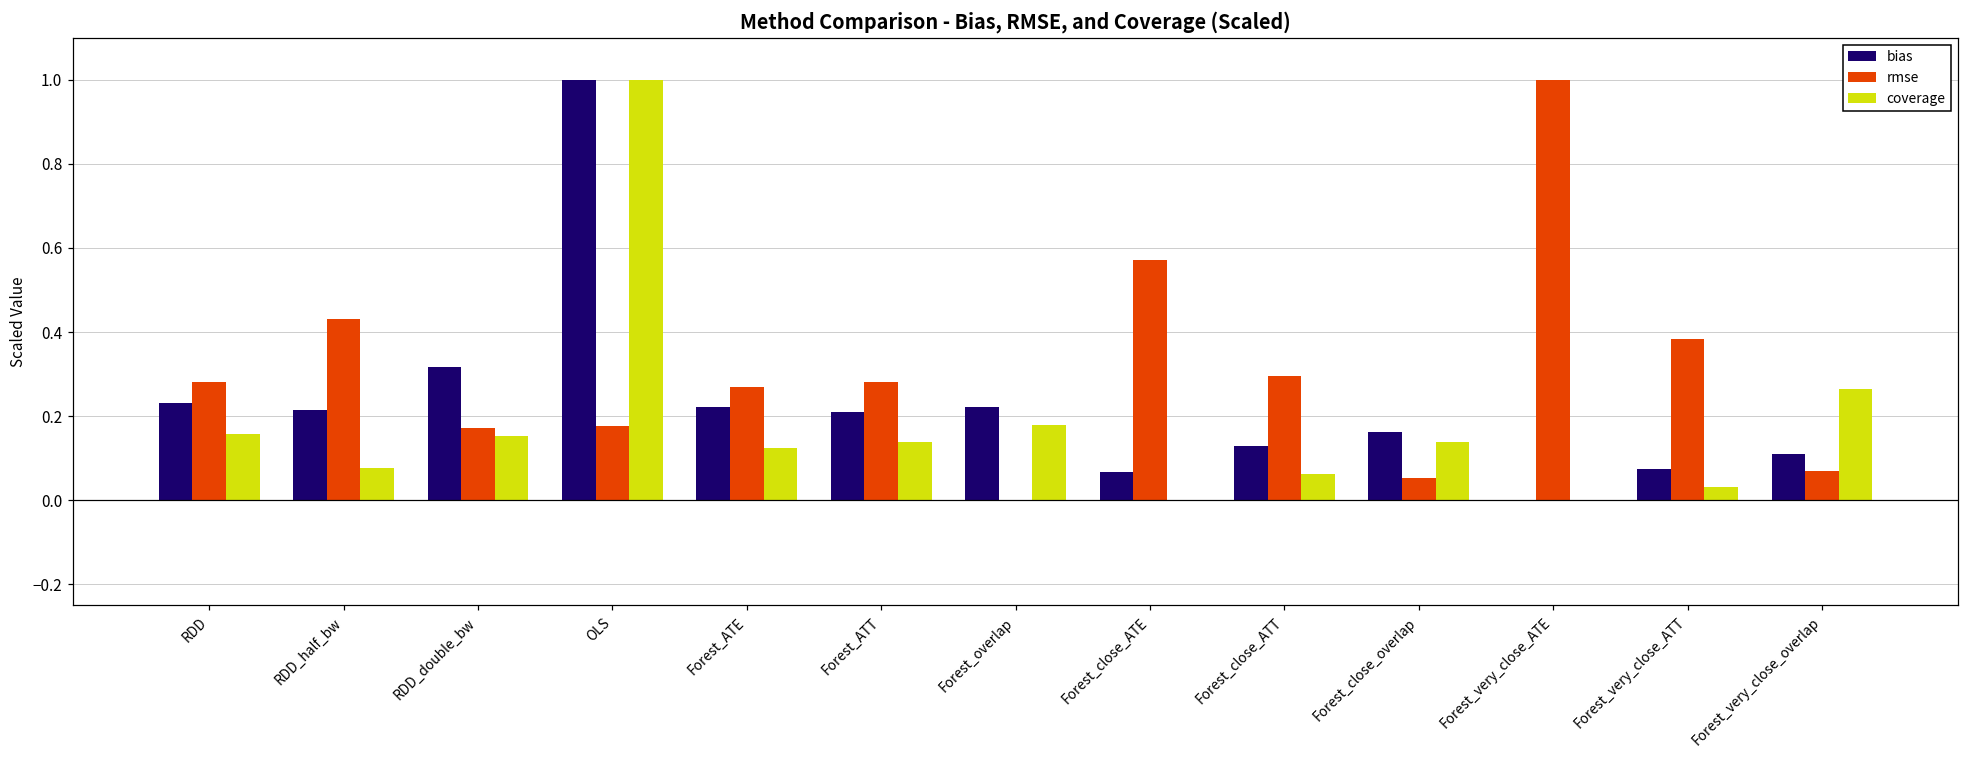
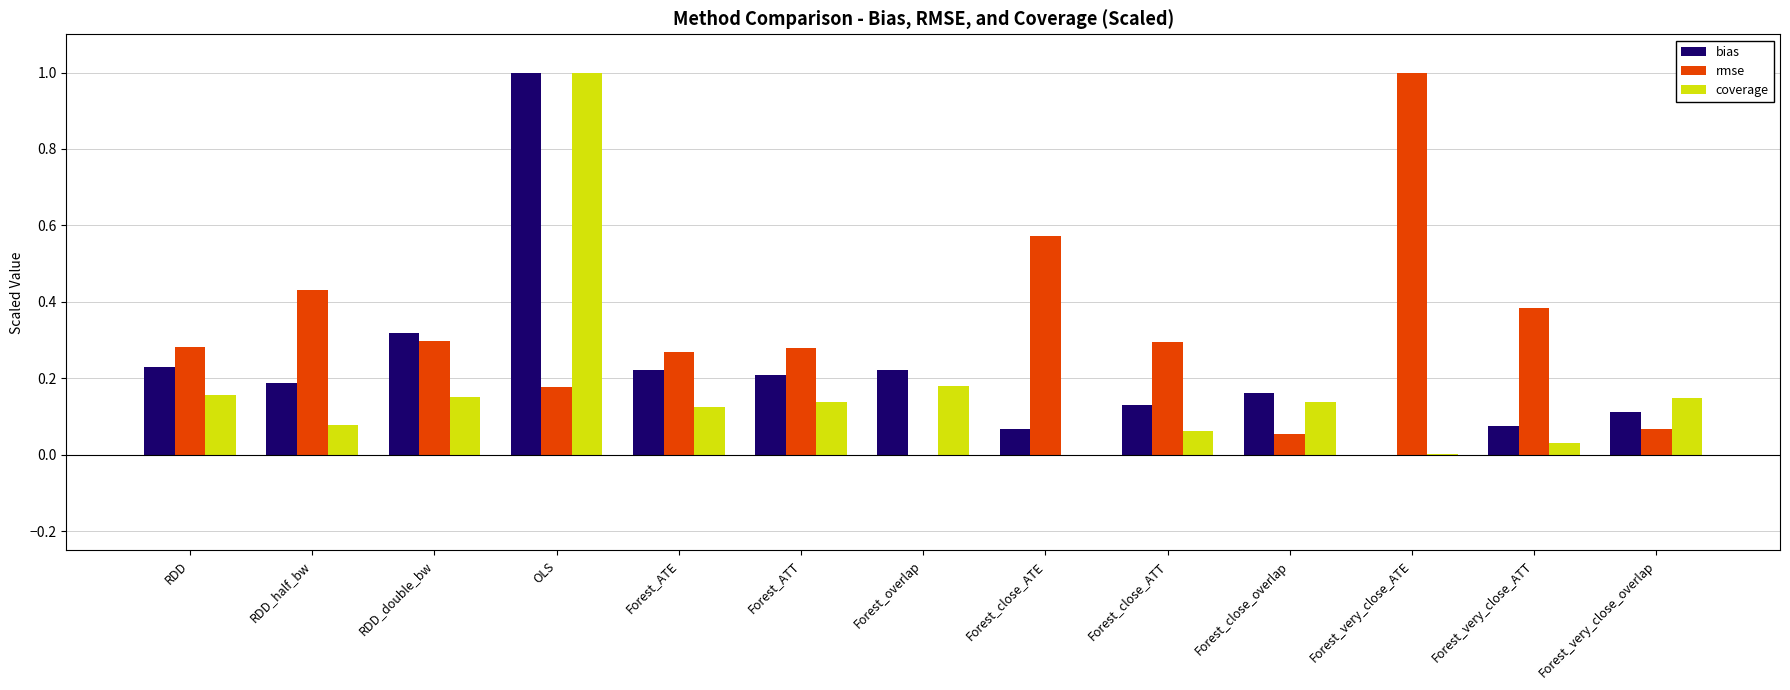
  {
    "bias": {
      "RDD": 0.23,
-     "RDD_half_bw": 0.22,
+     "RDD_half_bw": 0.19,
      "RDD_double_bw": 0.32,
      "OLS": 1.00,
      "Forest_ATE": 0.22,
      "Forest_ATT": 0.21,
      "Forest_overlap": 0.22,
      "Forest_close_ATE": 0.07,
      "Forest_close_ATT": 0.13,
      "Forest_close_overlap": 0.16,
      "Forest_very_close_ATE": 0.00,
      "Forest_very_close_ATT": 0.07,
      "Forest_very_close_overlap": 0.11
    },
    "rmse": {
      "RDD": 0.28,
      "RDD_half_bw": 0.43,
-     "RDD_double_bw": 0.17,
+     "RDD_double_bw": 0.30,
      "OLS": 0.18,
      "Forest_ATE": 0.27,
      "Forest_ATT": 0.28,
      "Forest_overlap": 0.00,
      "Forest_close_ATE": 0.57,
      "Forest_close_ATT": 0.29,
      "Forest_close_overlap": 0.05,
      "Forest_very_close_ATE": 1.00,
      "Forest_very_close_ATT": 0.38,
      "Forest_very_close_overlap": 0.07
    },
    "coverage": {
      "RDD": 0.16,
      "RDD_half_bw": 0.08,
      "RDD_double_bw": 0.15,
      "OLS": 1.00,
      "Forest_ATE": 0.12,
      "Forest_ATT": 0.14,
      "Forest_overlap": 0.18,
      "Forest_close_ATE": 0.00,
      "Forest_close_ATT": 0.06,
      "Forest_close_overlap": 0.14,
      "Forest_very_close_ATT": 0.03,
-     "Forest_very_close_overlap": 0.27
+     "Forest_very_close_overlap": 0.15
    }
  }
